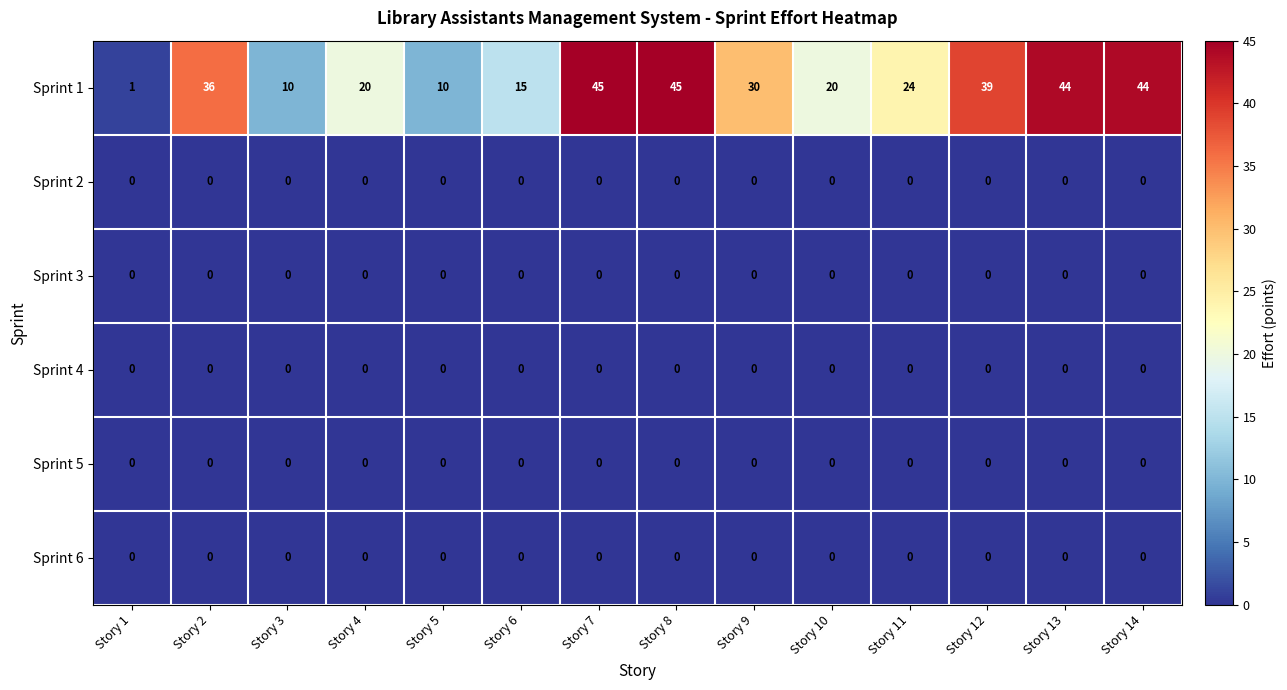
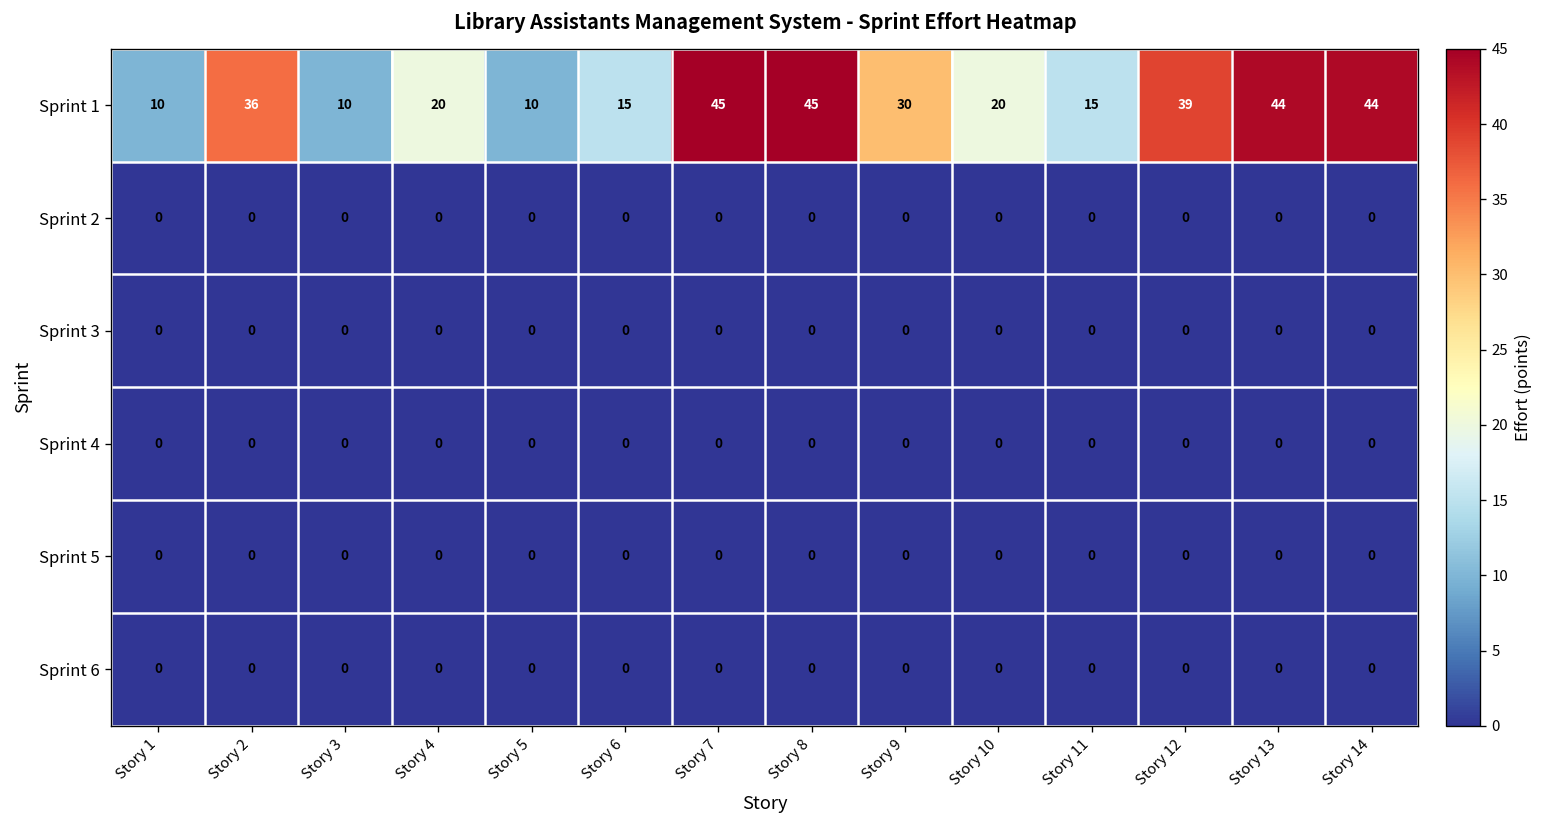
  {
    "Sprint 1": {
-     "Story 1": 1,
+     "Story 1": 10,
      "Story 2": 36,
      "Story 3": 10,
      "Story 4": 20,
      "Story 5": 10,
      "Story 6": 15,
      "Story 7": 45,
      "Story 8": 45,
      "Story 9": 30,
      "Story 10": 20,
-     "Story 11": 24,
+     "Story 11": 15,
      "Story 12": 39,
      "Story 13": 44,
      "Story 14": 44
    },
    "Sprint 2": {
      "Story 1": 0,
      "Story 2": 0,
      "Story 3": 0,
      "Story 4": 0,
      "Story 5": 0,
      "Story 6": 0,
      "Story 7": 0,
      "Story 8": 0,
      "Story 9": 0,
      "Story 10": 0,
      "Story 11": 0,
      "Story 12": 0,
      "Story 13": 0,
      "Story 14": 0
    },
    "Sprint 3": {
      "Story 1": 0,
      "Story 2": 0,
      "Story 3": 0,
      "Story 4": 0,
      "Story 5": 0,
      "Story 6": 0,
      "Story 7": 0,
      "Story 8": 0,
      "Story 9": 0,
      "Story 10": 0,
      "Story 11": 0,
      "Story 12": 0,
      "Story 13": 0,
      "Story 14": 0
    },
    "Sprint 4": {
      "Story 1": 0,
      "Story 2": 0,
      "Story 3": 0,
      "Story 4": 0,
      "Story 5": 0,
      "Story 6": 0,
      "Story 7": 0,
      "Story 8": 0,
      "Story 9": 0,
      "Story 10": 0,
      "Story 11": 0,
      "Story 12": 0,
      "Story 13": 0,
      "Story 14": 0
    },
    "Sprint 5": {
      "Story 1": 0,
      "Story 2": 0,
      "Story 3": 0,
      "Story 4": 0,
      "Story 5": 0,
      "Story 6": 0,
      "Story 7": 0,
      "Story 8": 0,
      "Story 9": 0,
      "Story 10": 0,
      "Story 11": 0,
      "Story 12": 0,
      "Story 13": 0,
      "Story 14": 0
    },
    "Sprint 6": {
      "Story 1": 0,
      "Story 2": 0,
      "Story 3": 0,
      "Story 4": 0,
      "Story 5": 0,
      "Story 6": 0,
      "Story 7": 0,
      "Story 8": 0,
      "Story 9": 0,
      "Story 10": 0,
      "Story 11": 0,
      "Story 12": 0,
      "Story 13": 0,
      "Story 14": 0
    }
  }
